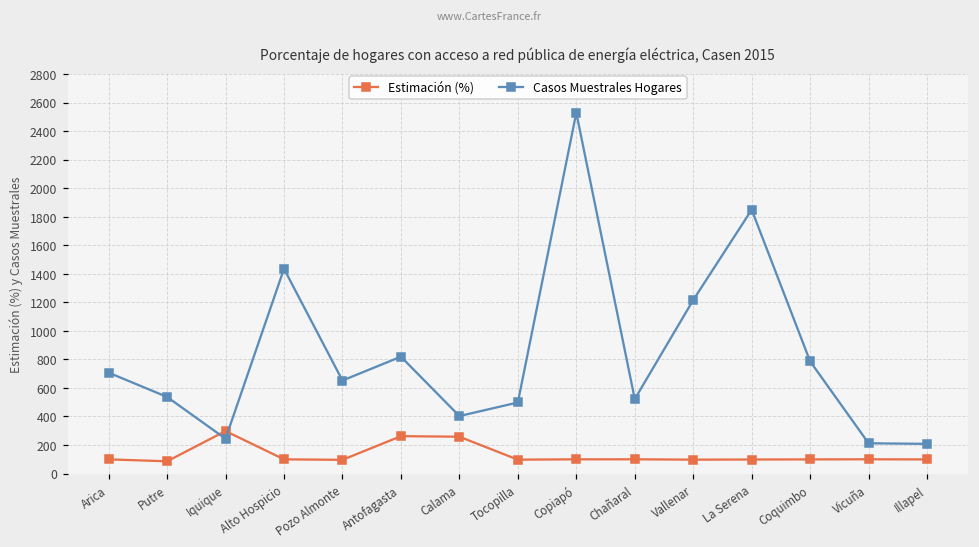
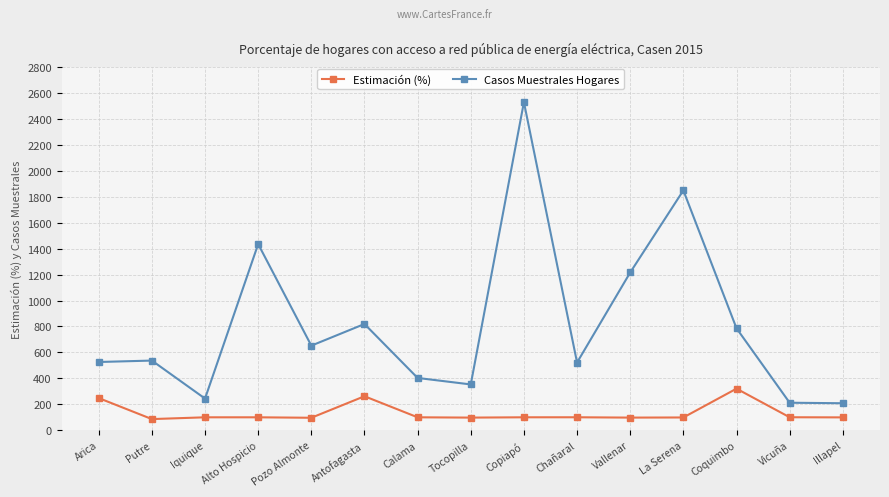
  {
    "Estimación (%)": {
-     "Arica": 100,
+     "Arica": 250,
      "Putre": 90,
-     "Iquique": 300,
+     "Iquique": 100,
      "Alto Hospicio": 100,
      "Pozo Almonte": 100,
      "Antofagasta": 260,
-     "Calama": 260,
+     "Calama": 100,
      "Tocopilla": 100,
      "Copiapó": 100,
      "Chañaral": 100,
      "Vallenar": 100,
      "La Serena": 100,
-     "Coquimbo": 100,
+     "Coquimbo": 320,
      "Vicuña": 100,
      "Illapel": 100
    },
    "Casos Muestrales Hogares": {
-     "Arica": 710,
+     "Arica": 530,
      "Putre": 540,
      "Iquique": 240,
      "Alto Hospicio": 1440,
      "Pozo Almonte": 650,
      "Antofagasta": 820,
      "Calama": 400,
-     "Tocopilla": 500,
+     "Tocopilla": 350,
      "Copiapó": 2530,
      "Chañaral": 520,
      "Vallenar": 1220,
      "La Serena": 1850,
      "Coquimbo": 790,
      "Vicuña": 210,
      "Illapel": 210
    }
  }
